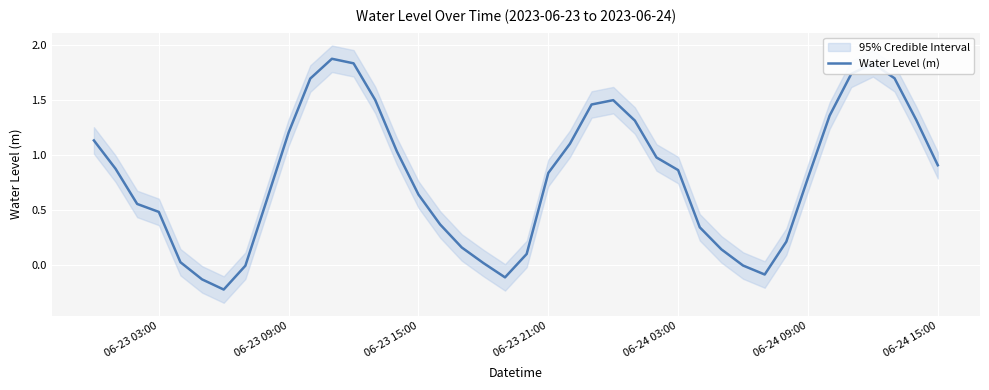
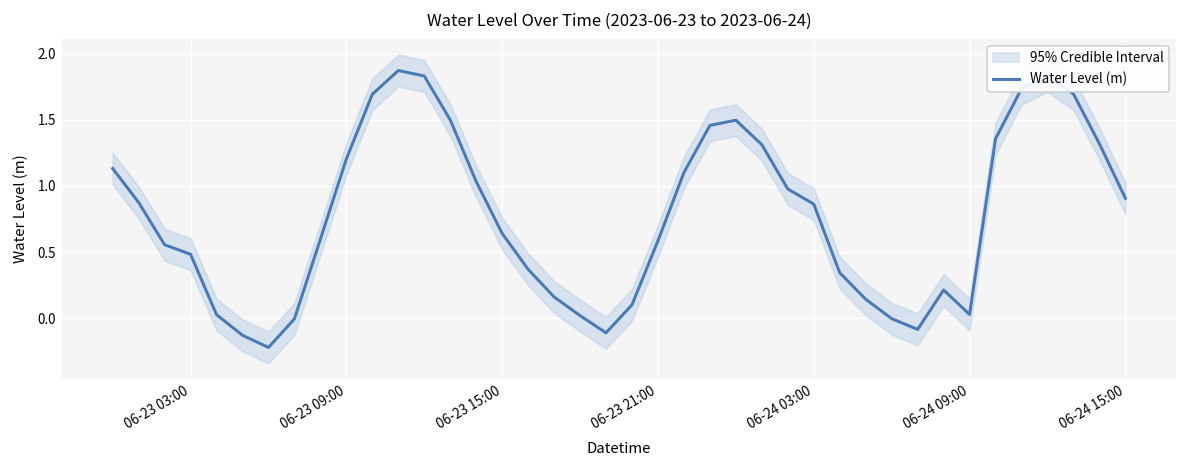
  {
    "Water Level (m)": {
      "06-23 03:00": 0.48,
      "06-23 09:00": 1.20,
      "06-23 15:00": 0.64,
-     "06-23 21:00": 0.84,
+     "06-23 21:00": 0.59,
      "06-24 03:00": 0.86,
-     "06-24 09:00": 0.79,
+     "06-24 09:00": 0.03,
      "06-24 15:00": 0.91
    }
  }
